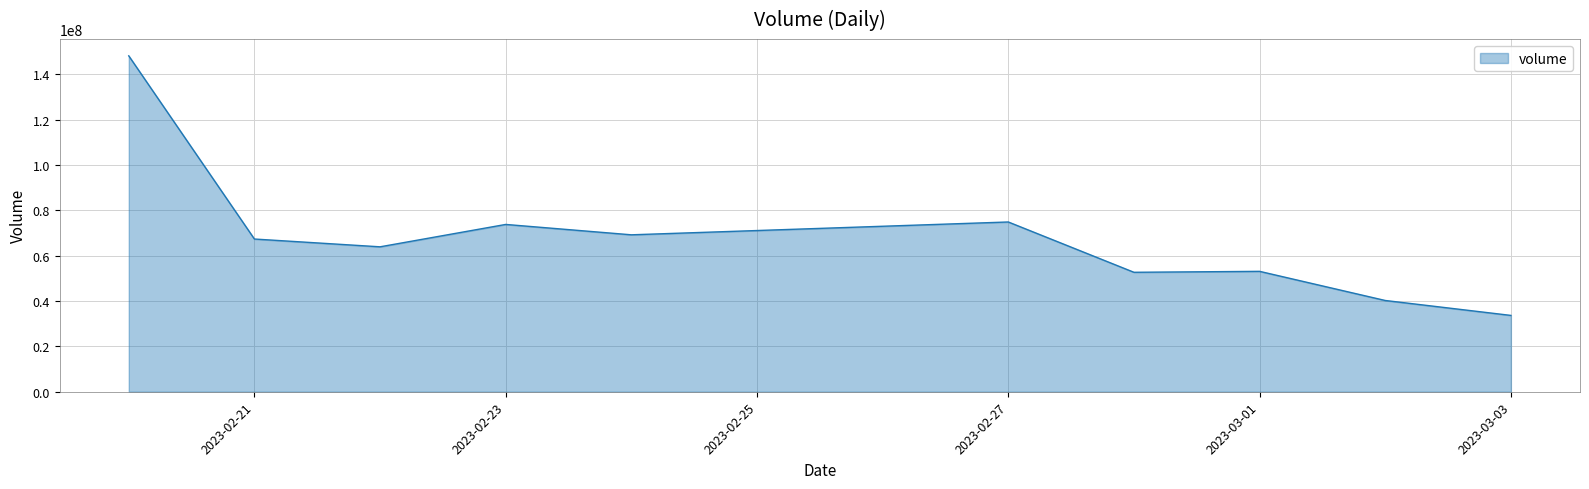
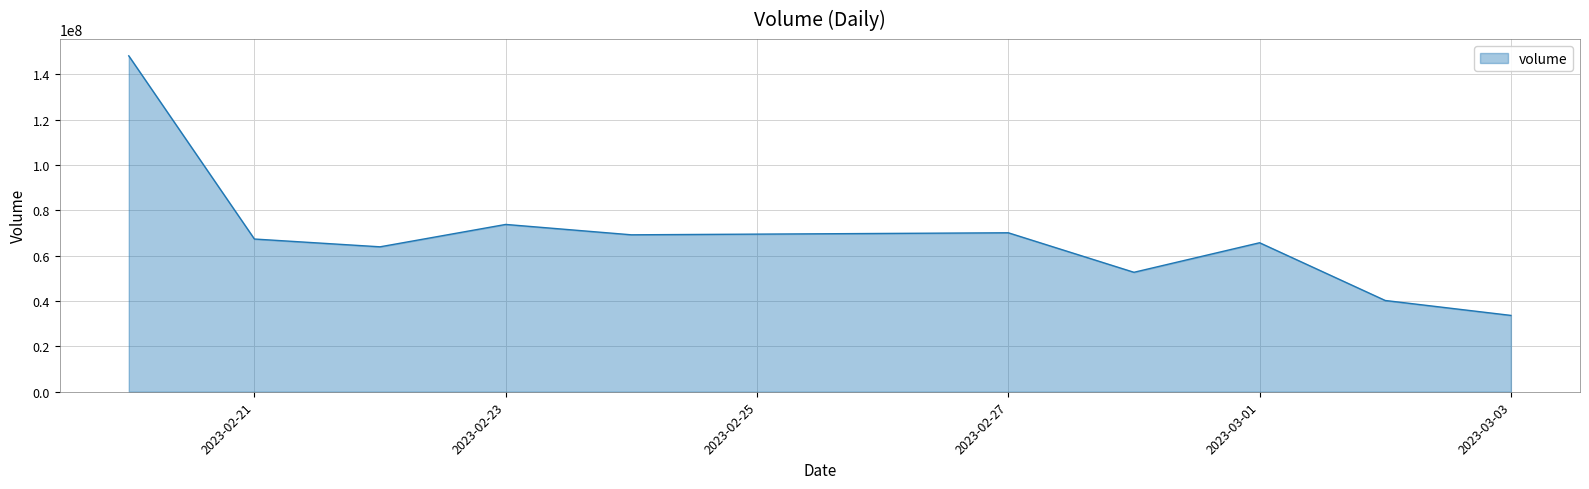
  {
    "2023-02-21": 67000000,
    "2023-02-23": 74000000,
-   "2023-02-27": 75000000,
-   "2023-03-01": 53000000,
+   "2023-02-27": 70000000,
+   "2023-03-01": 66000000,
    "2023-03-03": 34000000
  }
